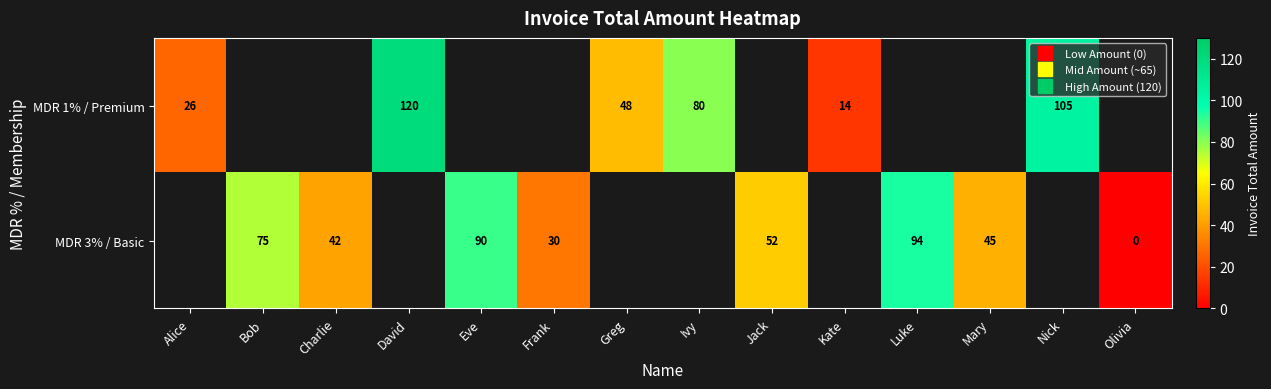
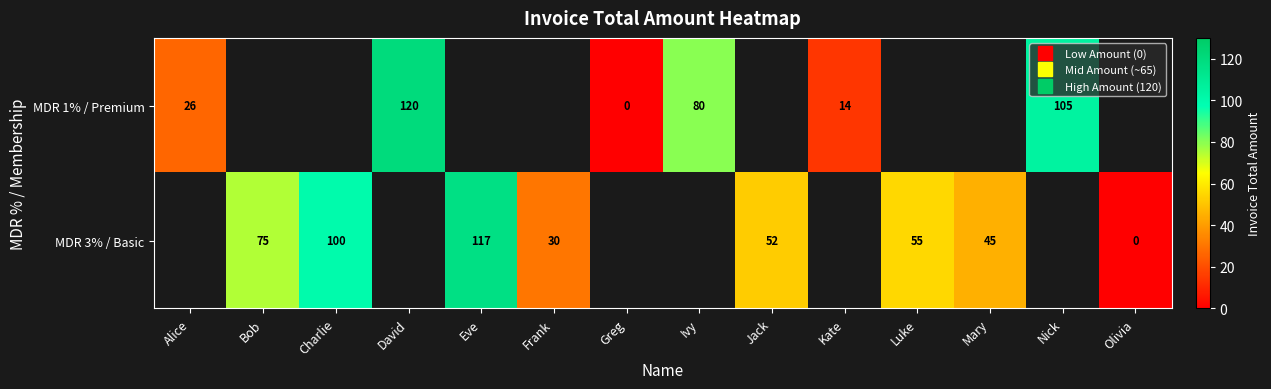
  {
    "MDR 1% / Premium": {
      "Alice": 26,
      "David": 120,
-     "Greg": 48,
+     "Greg": 0,
      "Ivy": 80,
      "Kate": 14,
      "Nick": 105
    },
    "MDR 3% / Basic": {
      "Bob": 75,
-     "Charlie": 42,
-     "Eve": 90,
+     "Charlie": 100,
+     "Eve": 117,
      "Frank": 30,
      "Jack": 52,
-     "Luke": 94,
+     "Luke": 55,
      "Mary": 45,
      "Olivia": 0
    }
  }
